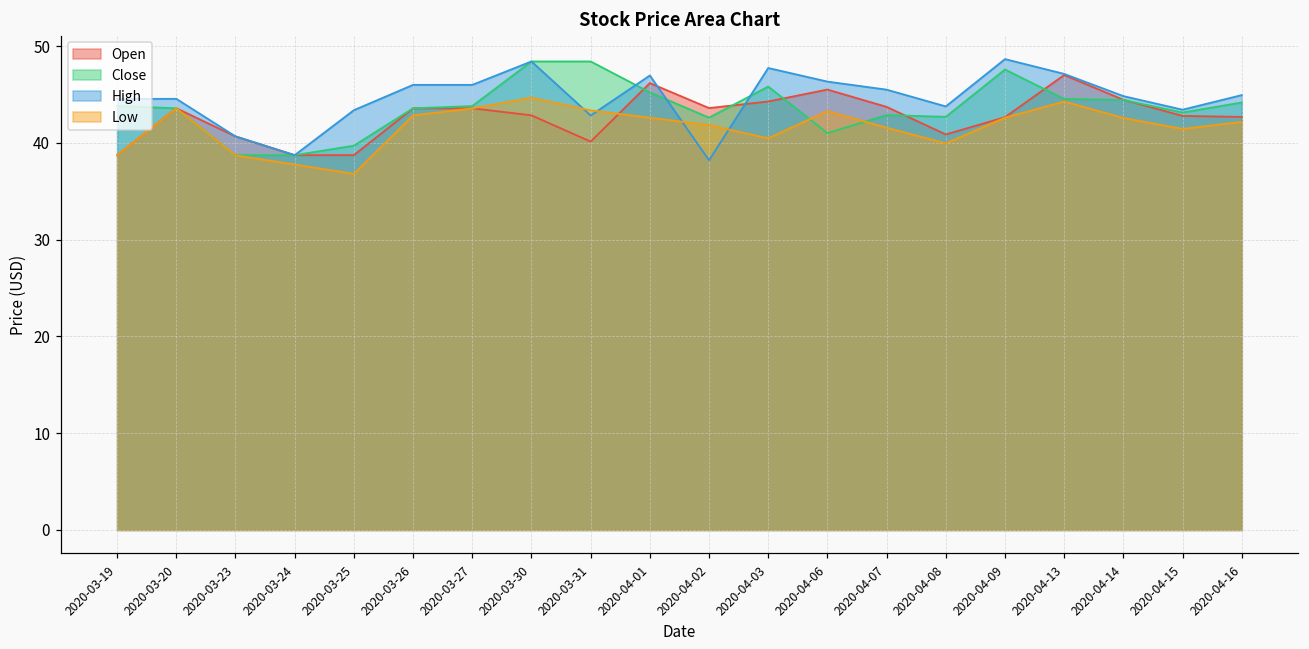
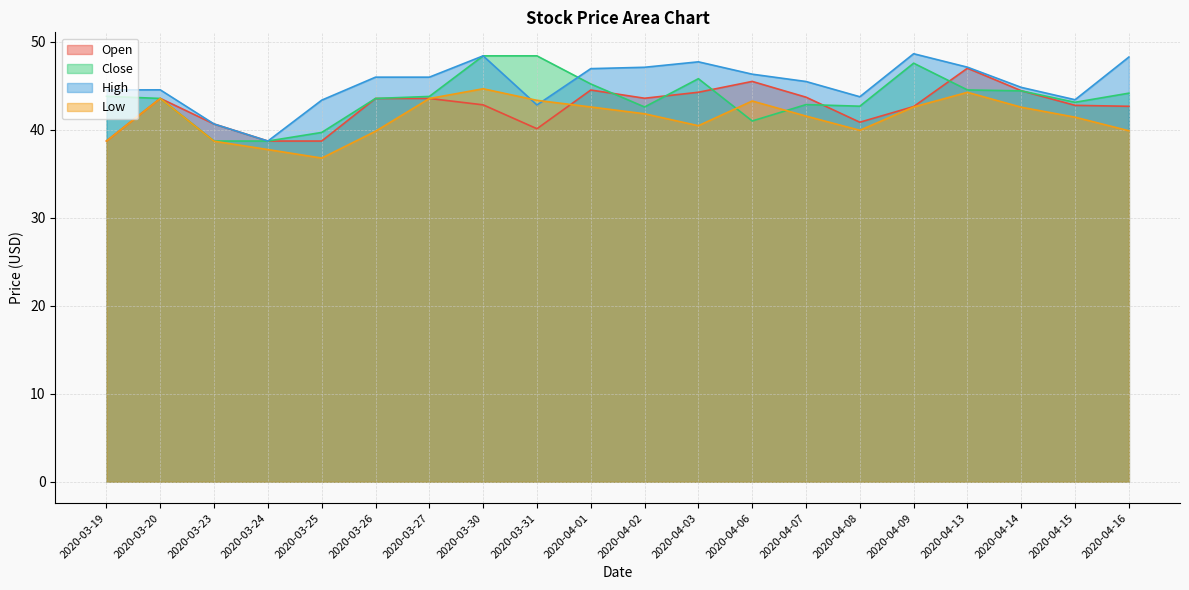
  {
    "Open": {
      "2020-03-25": 39,
      "2020-03-30": 43,
      "2020-03-31": 40,
-     "2020-04-01": 46,
+     "2020-04-01": 45,
      "2020-04-02": 44,
      "2020-04-03": 44,
      "2020-04-06": 46,
      "2020-04-07": 44,
      "2020-04-08": 41,
      "2020-04-15": 43,
      "2020-04-16": 43
    },
    "Close": {
      "2020-03-25": 40,
      "2020-03-31": 48,
      "2020-04-01": 45,
      "2020-04-02": 43,
      "2020-04-03": 46,
      "2020-04-06": 41,
      "2020-04-07": 43,
      "2020-04-08": 43,
      "2020-04-09": 48,
      "2020-04-15": 43,
      "2020-04-16": 44
    },
    "High": {
      "2020-03-20": 45,
      "2020-03-25": 43,
      "2020-03-26": 46,
      "2020-03-27": 46,
      "2020-03-31": 43,
      "2020-04-01": 47,
-     "2020-04-02": 38,
+     "2020-04-02": 47,
      "2020-04-03": 48,
      "2020-04-06": 46,
      "2020-04-07": 45,
      "2020-04-08": 44,
      "2020-04-09": 49,
      "2020-04-14": 45,
      "2020-04-15": 43,
-     "2020-04-16": 45
+     "2020-04-16": 48
    },
    "Low": {
      "2020-03-24": 38,
      "2020-03-25": 37,
-     "2020-03-26": 43,
+     "2020-03-26": 40,
      "2020-03-30": 45,
      "2020-03-31": 43,
      "2020-04-01": 43,
      "2020-04-02": 42,
      "2020-04-03": 40,
      "2020-04-06": 43,
      "2020-04-07": 42,
      "2020-04-08": 40,
      "2020-04-14": 43,
      "2020-04-15": 41,
-     "2020-04-16": 42
+     "2020-04-16": 40
    }
  }
